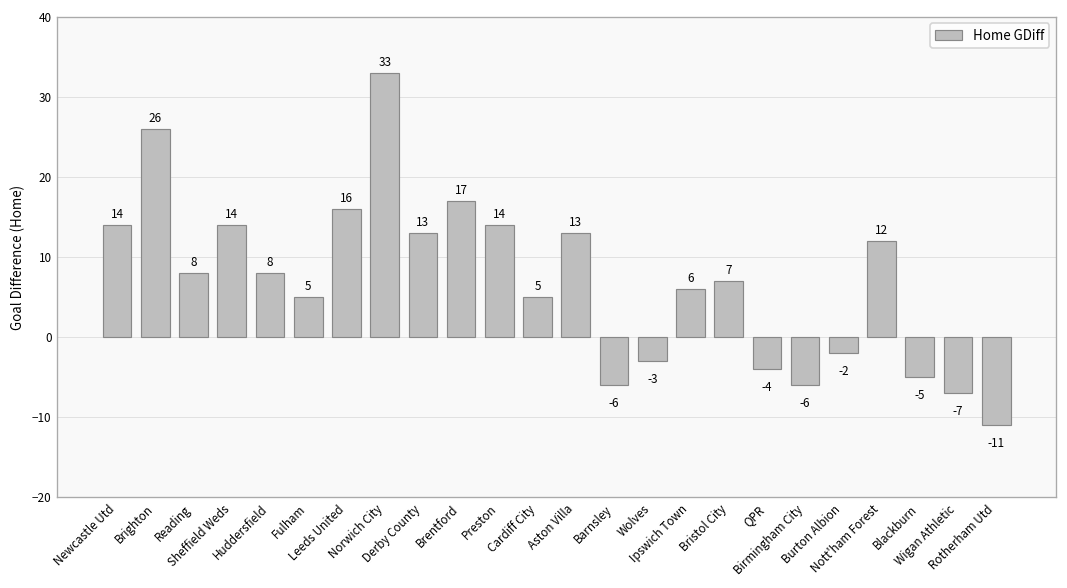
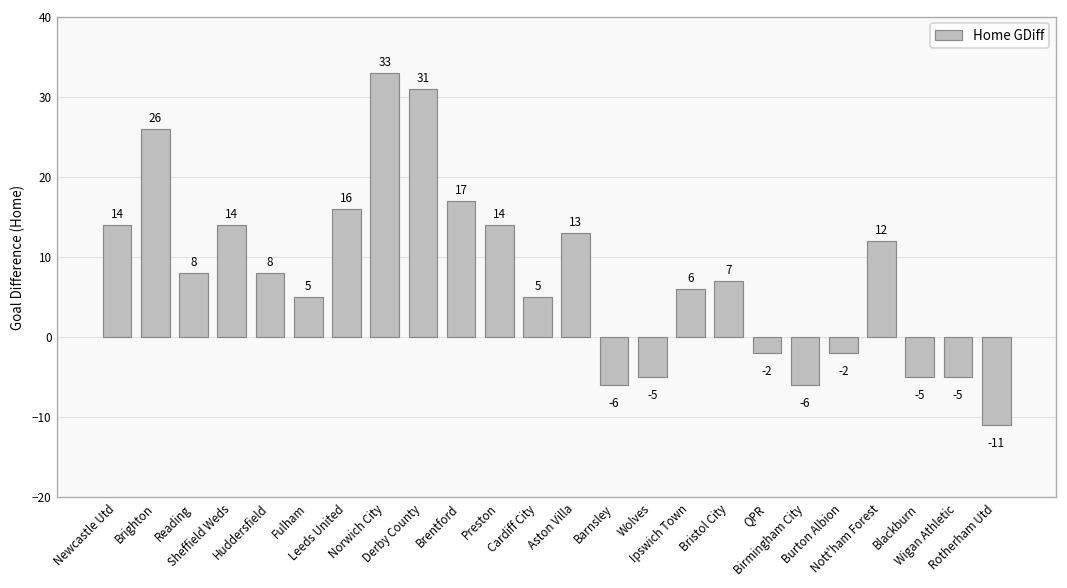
  {
    "Newcastle Utd": 14,
    "Brighton": 26,
    "Reading": 8,
    "Sheffield Weds": 14,
    "Huddersfield": 8,
    "Fulham": 5,
    "Leeds United": 16,
    "Norwich City": 33,
-   "Derby County": 13,
+   "Derby County": 31,
    "Brentford": 17,
    "Preston": 14,
    "Cardiff City": 5,
    "Aston Villa": 13,
    "Barnsley": -6,
-   "Wolves": -3,
+   "Wolves": -5,
    "Ipswich Town": 6,
    "Bristol City": 7,
-   "QPR": -4,
+   "QPR": -2,
    "Birmingham City": -6,
    "Burton Albion": -2,
    "Nott'ham Forest": 12,
    "Blackburn": -5,
-   "Wigan Athletic": -7,
+   "Wigan Athletic": -5,
    "Rotherham Utd": -11
  }
